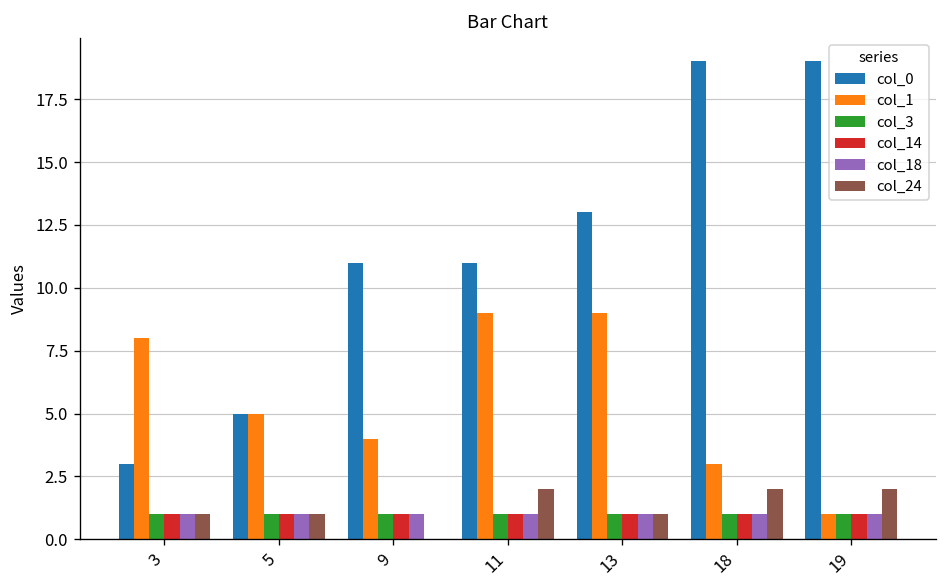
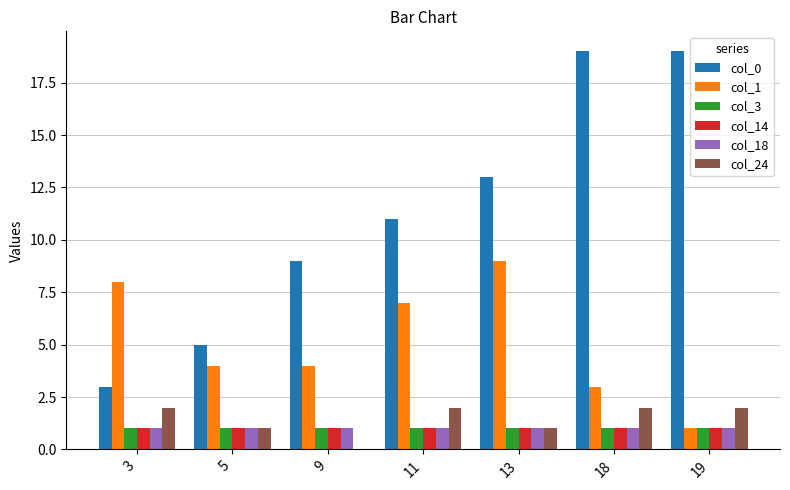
  {
    "col_0": {
      "3": 3,
      "5": 5,
-     "9": 11,
+     "9": 9,
      "11": 11,
      "13": 13,
      "18": 19,
      "19": 19
    },
    "col_1": {
      "3": 8,
-     "5": 5,
+     "5": 4,
      "9": 4,
-     "11": 9,
+     "11": 7,
      "13": 9,
      "18": 3,
      "19": 1
    },
    "col_3": {
      "3": 1,
      "5": 1,
      "9": 1,
      "11": 1,
      "13": 1,
      "18": 1,
      "19": 1
    },
    "col_14": {
      "3": 1,
      "5": 1,
      "9": 1,
      "11": 1,
      "13": 1,
      "18": 1,
      "19": 1
    },
    "col_18": {
      "3": 1,
      "5": 1,
      "9": 1,
      "11": 1,
      "13": 1,
      "18": 1,
      "19": 1
    },
    "col_24": {
-     "3": 1,
+     "3": 2,
      "5": 1,
      "9": 0,
      "11": 2,
      "13": 1,
      "18": 2,
      "19": 2
    }
  }
